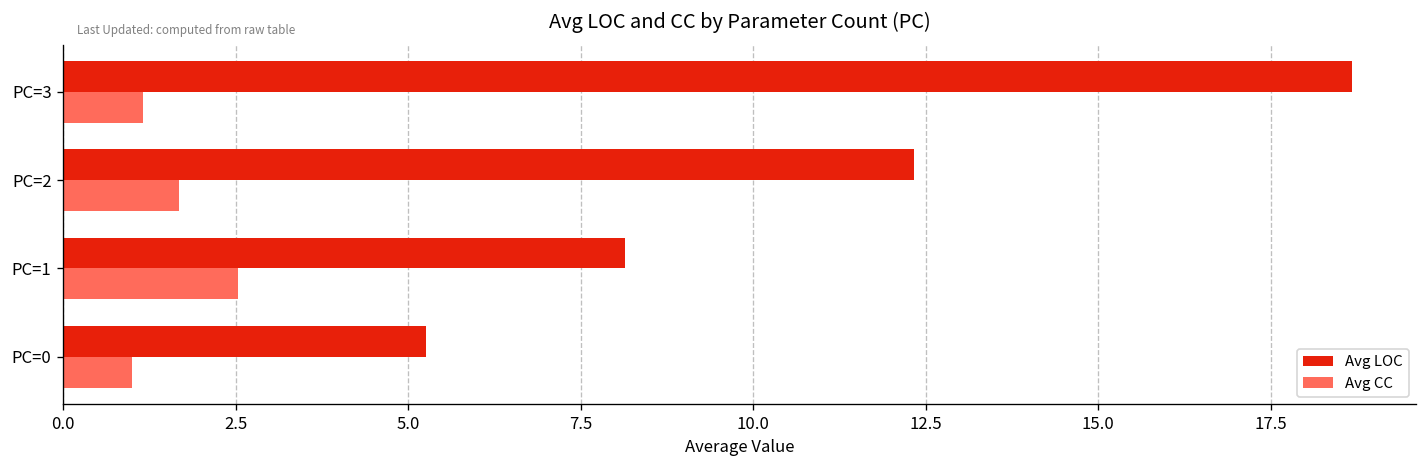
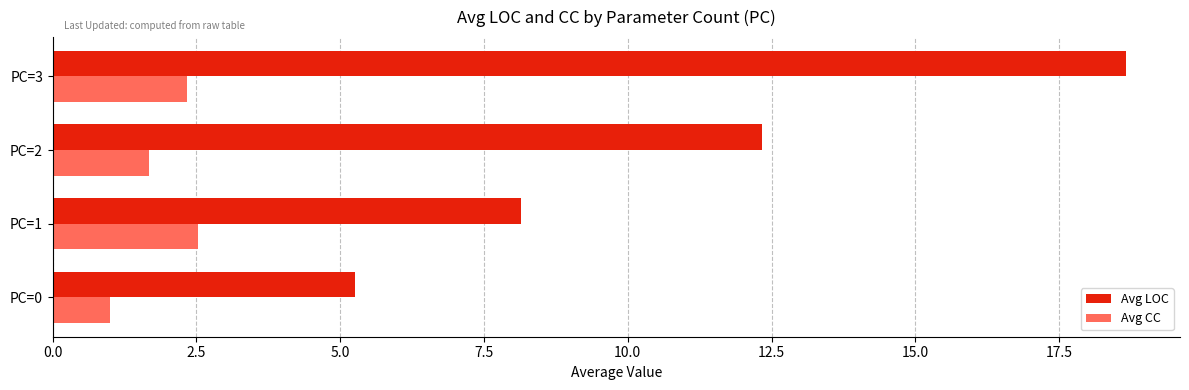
  {
    "Avg LOC": {
      "PC=3": 18.7,
      "PC=2": 12.3,
      "PC=1": 8.1,
      "PC=0": 5.3
    },
    "Avg CC": {
-     "PC=3": 1.2,
+     "PC=3": 2.3,
      "PC=2": 1.7,
      "PC=1": 2.5,
      "PC=0": 1.0
    }
  }
